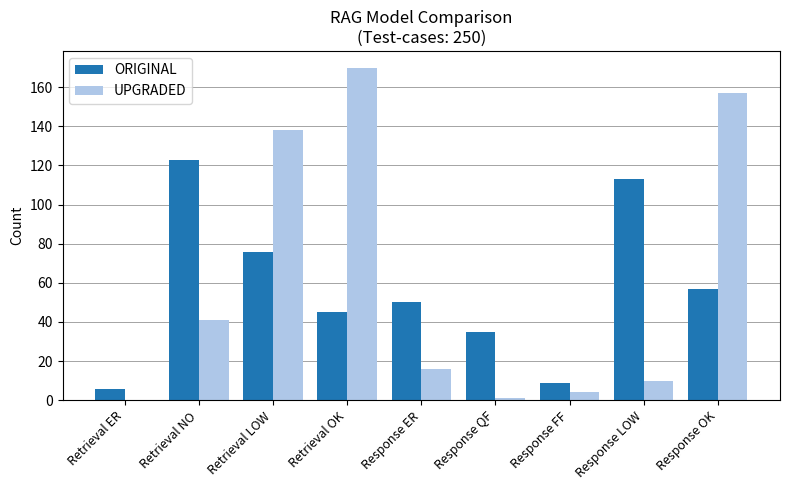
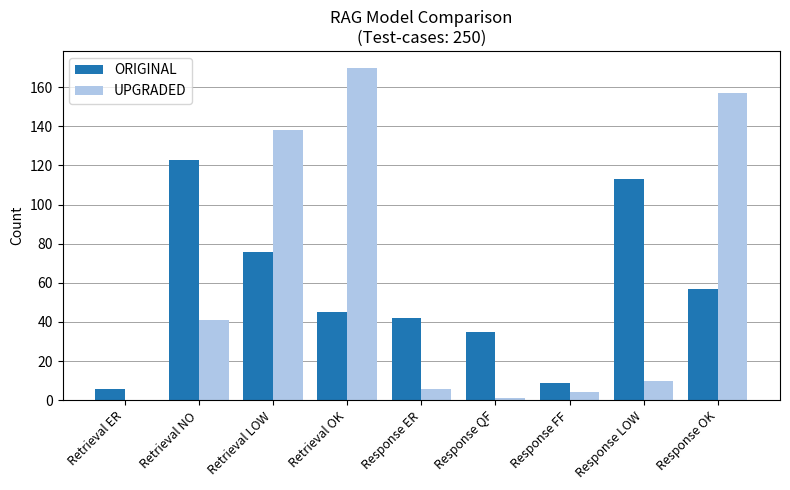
  {
    "ORIGINAL": {
      "Retrieval ER": 6,
      "Retrieval NO": 123,
      "Retrieval LOW": 76,
      "Retrieval OK": 45,
-     "Response ER": 50,
+     "Response ER": 42,
      "Response QF": 35,
      "Response FF": 9,
      "Response LOW": 113,
      "Response OK": 57
    },
    "UPGRADED": {
      "Retrieval ER": 0,
      "Retrieval NO": 41,
      "Retrieval LOW": 138,
      "Retrieval OK": 170,
-     "Response ER": 16,
+     "Response ER": 6,
      "Response FF": 4,
      "Response LOW": 10,
      "Response OK": 157
    }
  }
